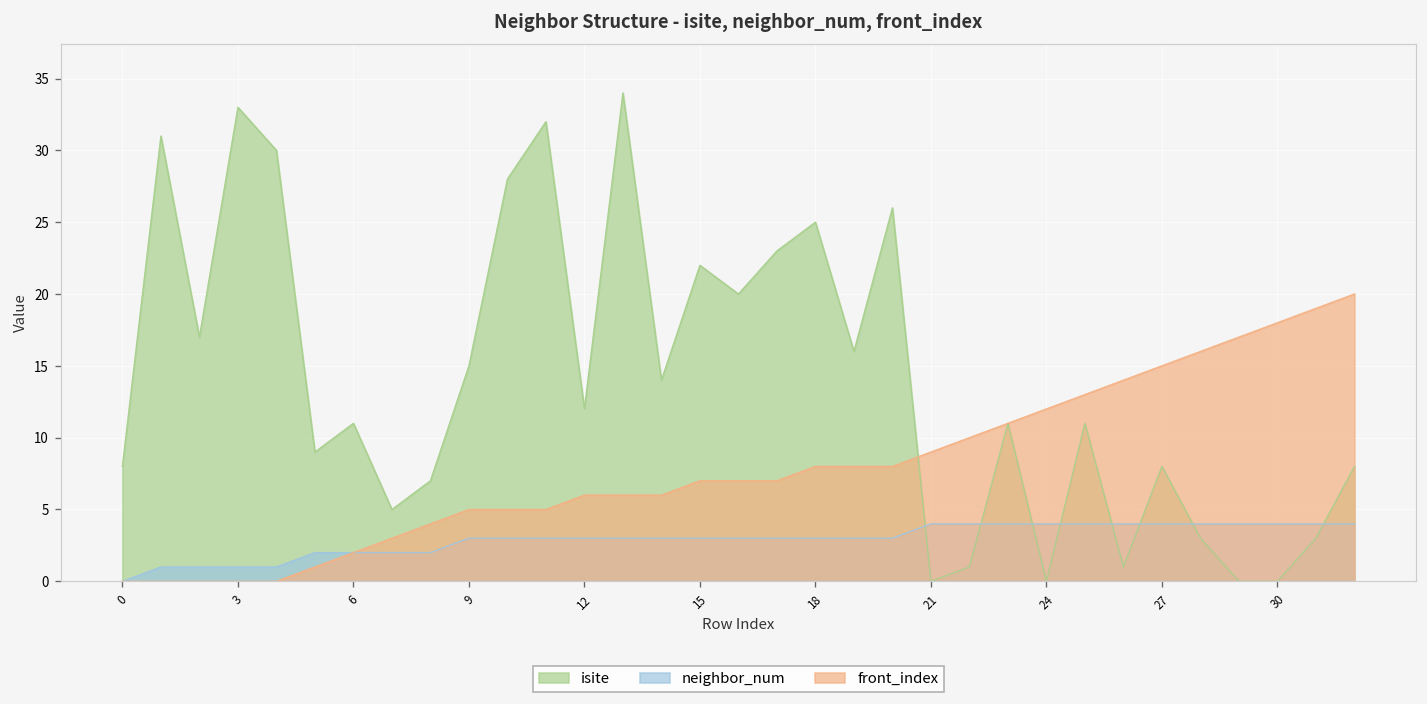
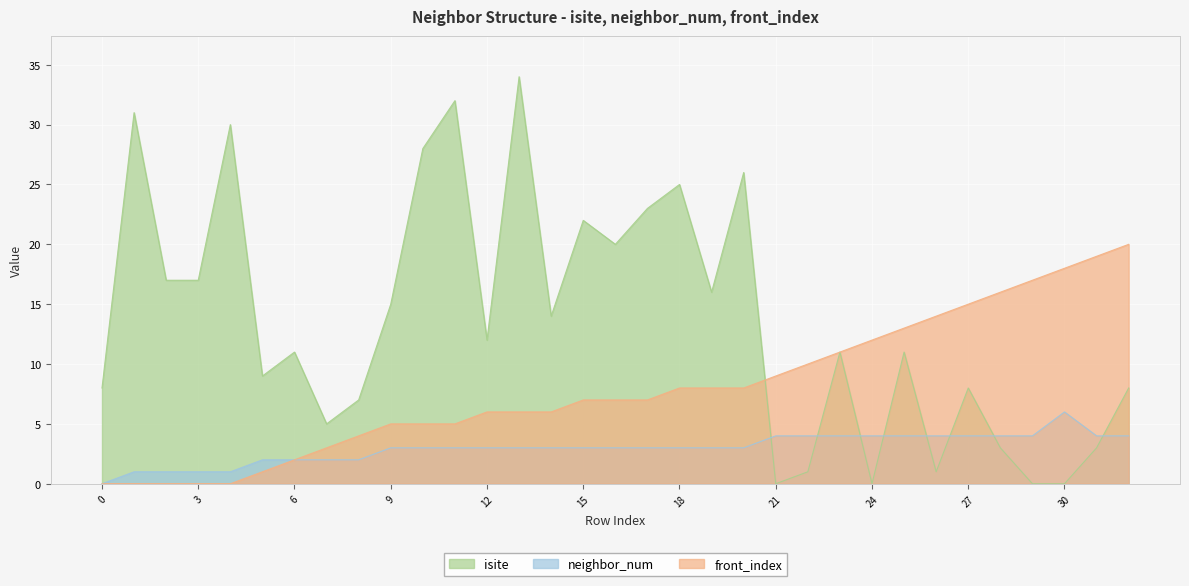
  {
    "isite": {
      "0": 8,
-     "3": 33,
+     "3": 17,
      "6": 11,
      "9": 15,
      "12": 12,
      "15": 22,
      "18": 25,
      "21": 0,
      "24": 0,
      "27": 8,
      "30": 0
    },
    "neighbor_num": {
      "3": 1,
      "9": 3,
      "12": 3,
      "15": 3,
      "18": 3,
      "21": 4,
      "24": 4,
      "27": 4,
-     "30": 4
+     "30": 6
    },
    "front_index": {
      "3": 0,
      "9": 5,
      "12": 6,
      "15": 7,
      "18": 8,
      "21": 9,
      "24": 12,
      "27": 15,
      "30": 18
    }
  }
